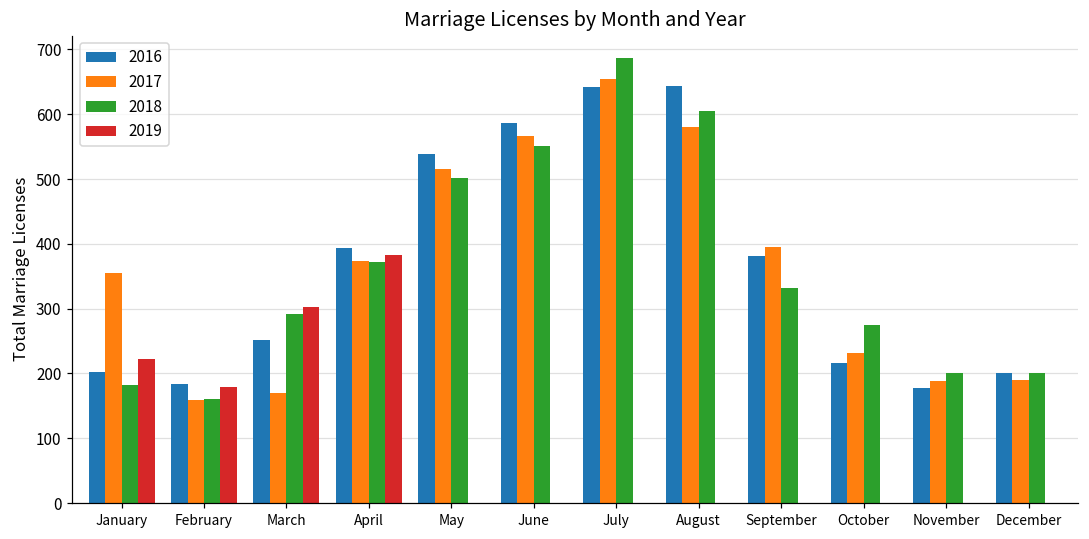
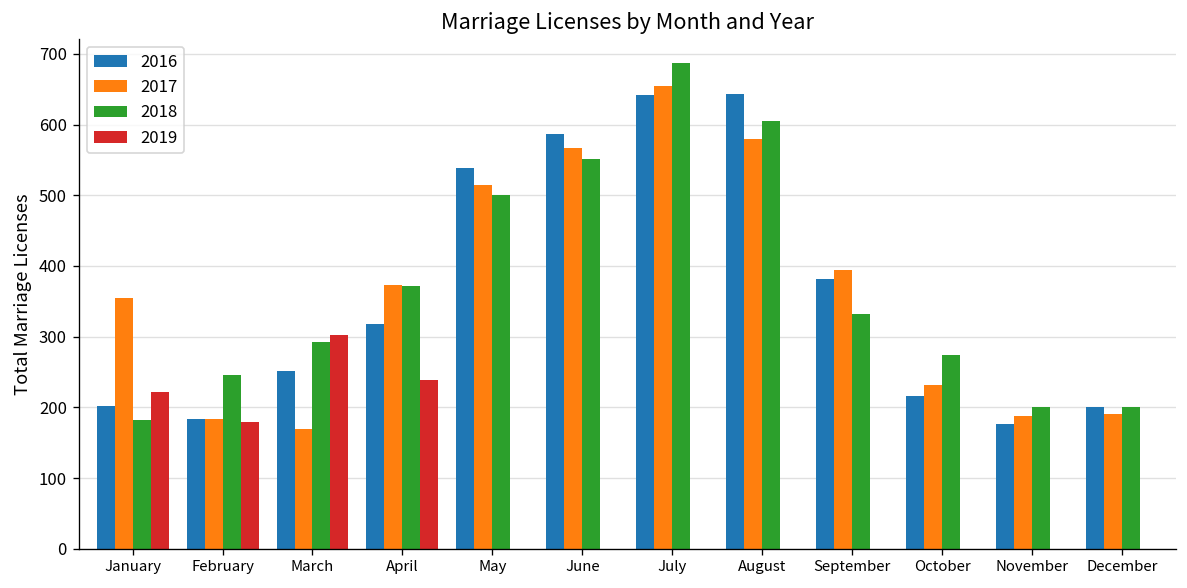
  {
    "2016": {
      "January": 200,
      "February": 180,
      "March": 250,
-     "April": 390,
+     "April": 320,
      "May": 540,
      "June": 590,
      "July": 640,
      "August": 640,
      "September": 380,
      "October": 220,
      "November": 180,
      "December": 200
    },
    "2017": {
      "January": 360,
-     "February": 160,
+     "February": 180,
      "March": 170,
      "April": 370,
      "May": 520,
      "June": 570,
      "July": 660,
      "August": 580,
      "September": 400,
      "October": 230,
      "November": 190,
      "December": 190
    },
    "2018": {
      "January": 180,
-     "February": 160,
+     "February": 250,
      "March": 290,
      "April": 370,
      "May": 500,
      "June": 550,
      "July": 690,
      "August": 610,
      "September": 330,
      "October": 270,
      "November": 200,
      "December": 200
    },
    "2019": {
      "January": 220,
      "February": 180,
      "March": 300,
-     "April": 380,
+     "April": 240,
      "May": 0,
      "June": 0,
      "July": 0,
      "August": 0,
      "September": 0,
      "October": 0,
      "November": 0,
      "December": 0
    }
  }
